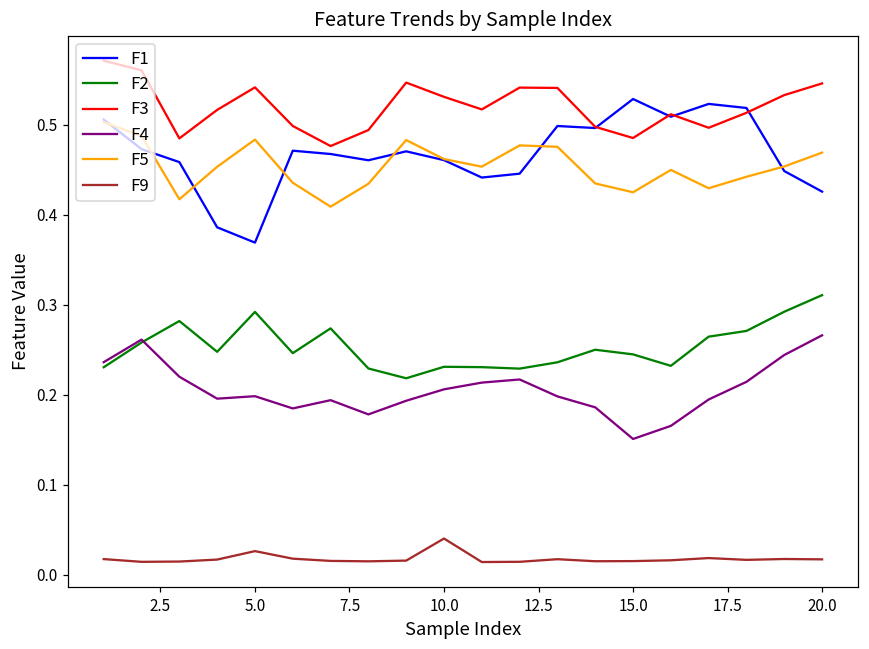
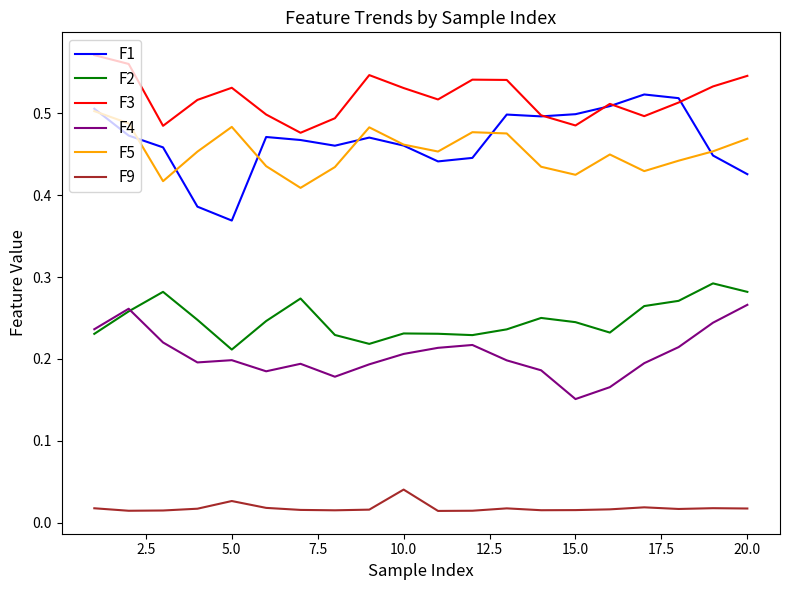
  {
    "F1": {
      "5.0": 0.37,
-     "15.0": 0.53,
+     "15.0": 0.50,
      "20.0": 0.43
    },
    "F2": {
-     "5.0": 0.29,
+     "5.0": 0.21,
      "10.0": 0.23,
      "15.0": 0.25,
-     "20.0": 0.31
+     "20.0": 0.28
    },
    "F3": {
-     "5.0": 0.54,
+     "5.0": 0.53,
      "10.0": 0.53,
      "15.0": 0.49,
      "20.0": 0.55
    },
    "F4": {
      "5.0": 0.20,
      "10.0": 0.21,
      "15.0": 0.15,
      "20.0": 0.27
    },
    "F5": {
      "5.0": 0.48,
      "15.0": 0.43,
      "20.0": 0.47
    },
    "F9": {
      "5.0": 0.03,
      "10.0": 0.04,
      "15.0": 0.02,
      "20.0": 0.02
    }
  }
